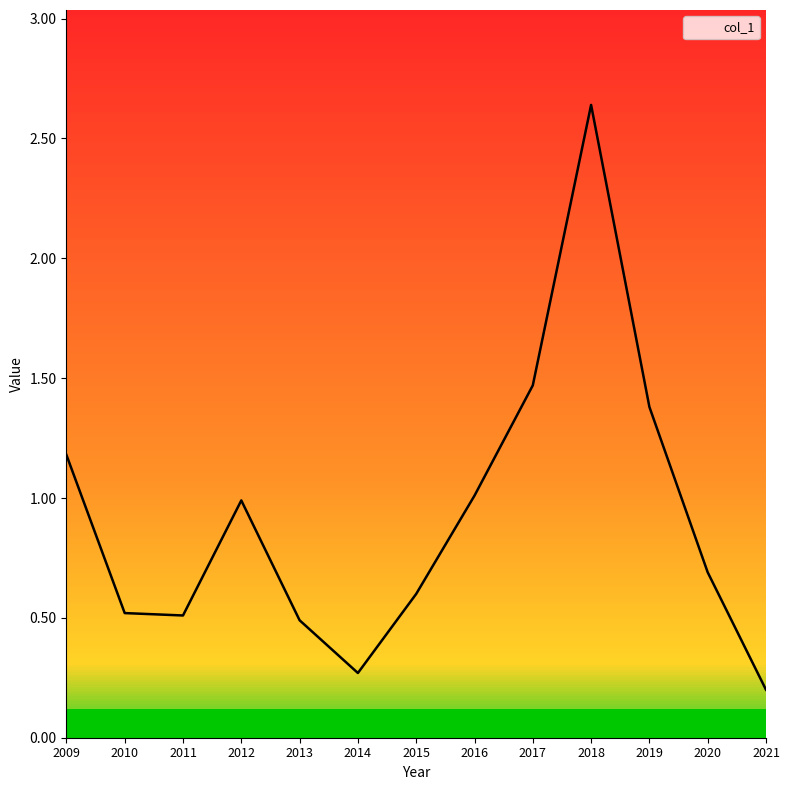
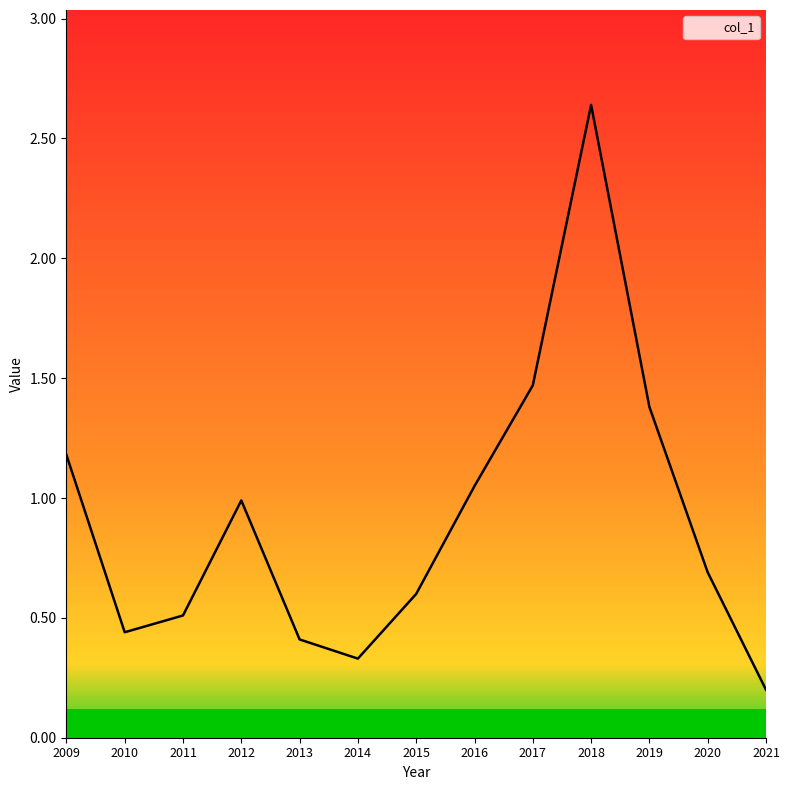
  {
    "col_1": {
-     "2010": 0.52,
+     "2010": 0.44,
      "2011": 0.51,
      "2012": 0.99,
-     "2013": 0.49,
-     "2014": 0.27,
+     "2013": 0.41,
+     "2014": 0.33,
      "2015": 0.60,
-     "2016": 1.01,
+     "2016": 1.05,
      "2017": 1.47,
      "2018": 2.64,
      "2019": 1.38,
      "2020": 0.69
    }
  }
